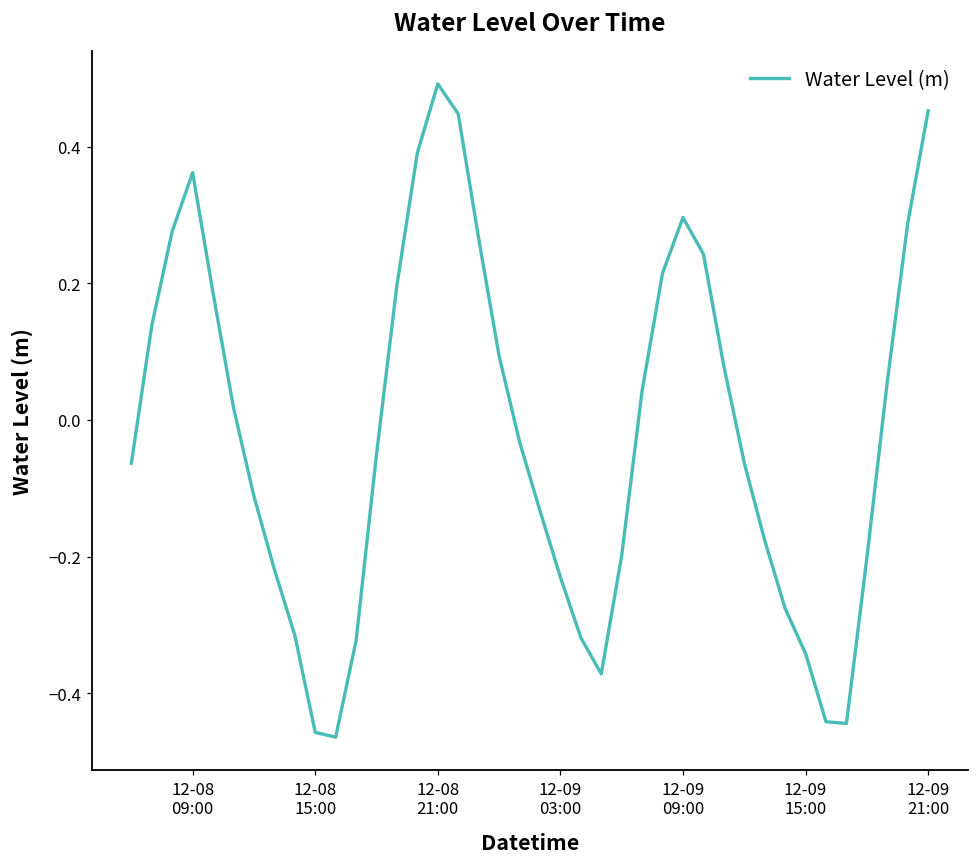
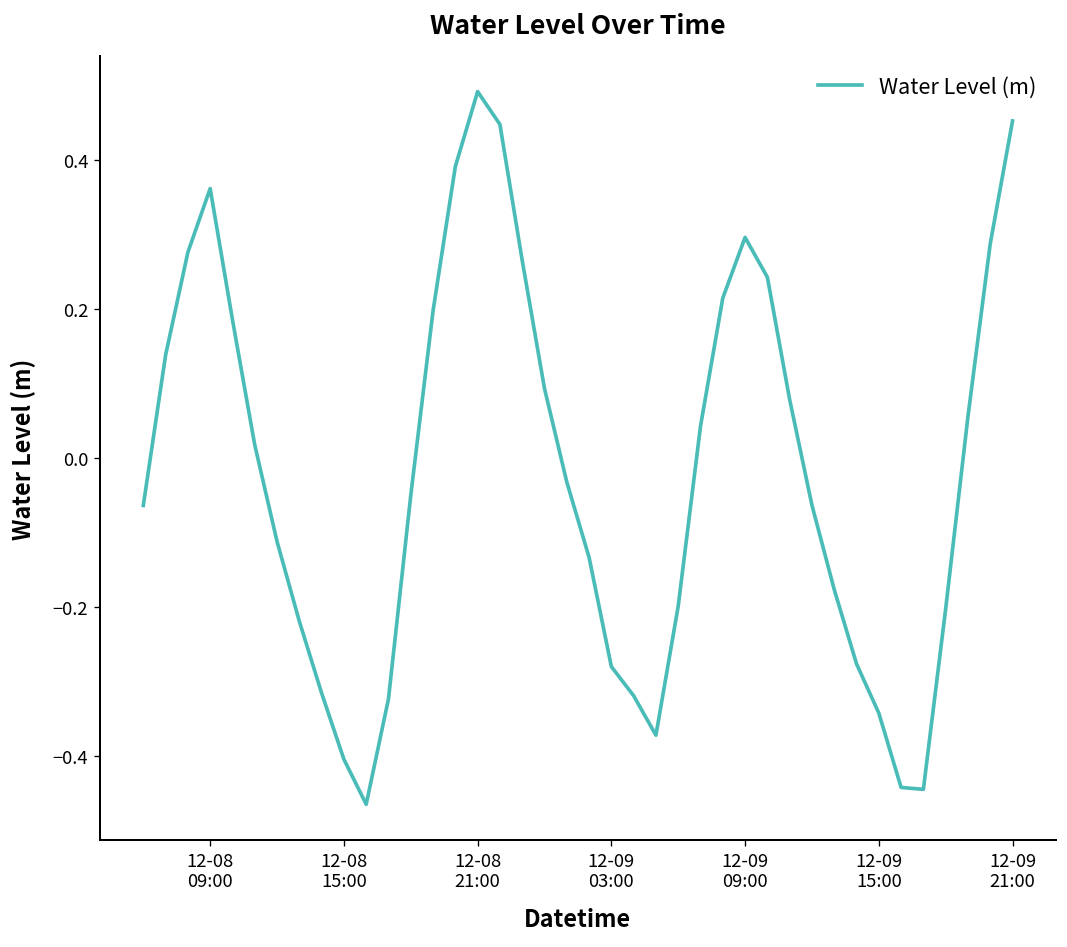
  {
    "12-08 09:00": 0.36,
-   "12-08 15:00": -0.46,
+   "12-08 15:00": -0.40,
    "12-08 21:00": 0.49,
-   "12-09 03:00": -0.23,
+   "12-09 03:00": -0.28,
    "12-09 09:00": 0.30,
    "12-09 15:00": -0.34,
    "12-09 21:00": 0.45
  }
